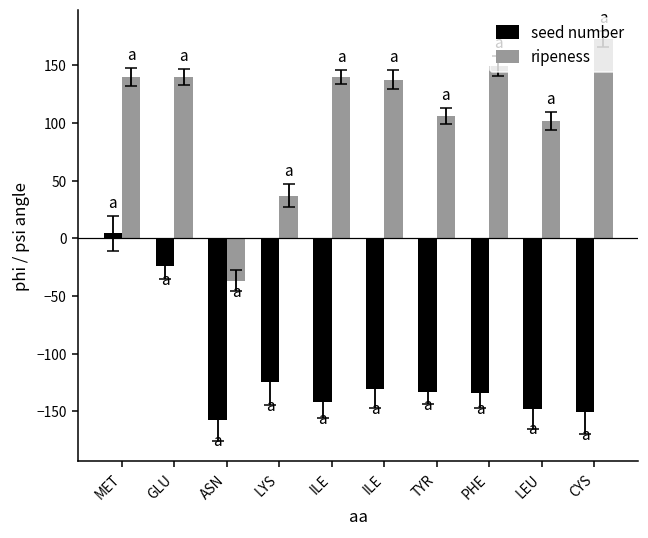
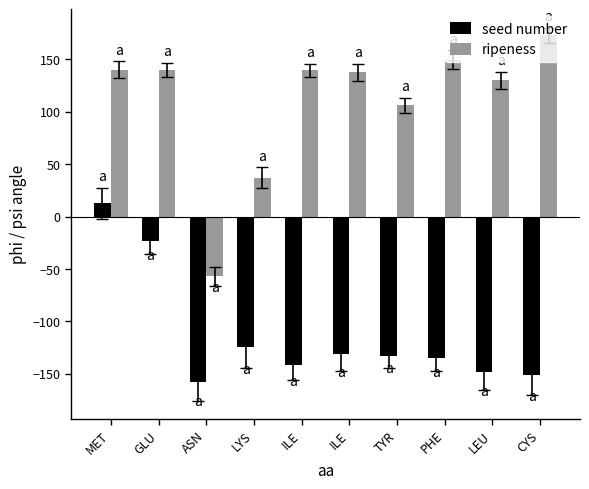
  {
    "seed number": {
-     "MET": 4,
+     "MET": 13,
      "GLU": -24,
      "ASN": -157,
      "LYS": -125,
      "TYR": -133,
      "PHE": -134,
      "LEU": -148,
      "CYS": -151
    },
    "ripeness": {
      "MET": 140,
      "GLU": 140,
-     "ASN": -37,
+     "ASN": -57,
      "LYS": 37,
      "TYR": 106,
-     "LEU": 102
+     "LEU": 130
    }
  }
